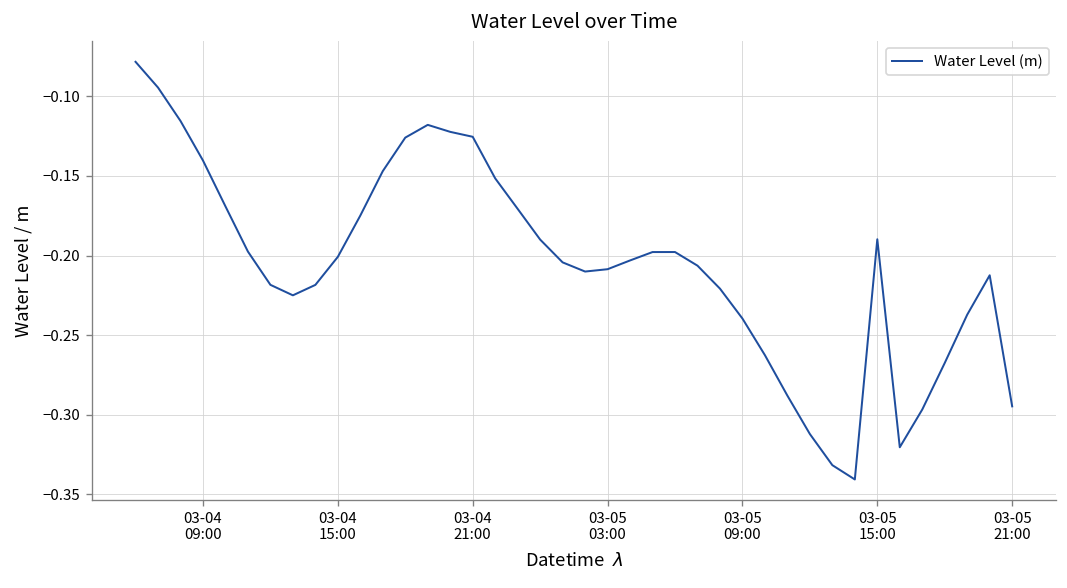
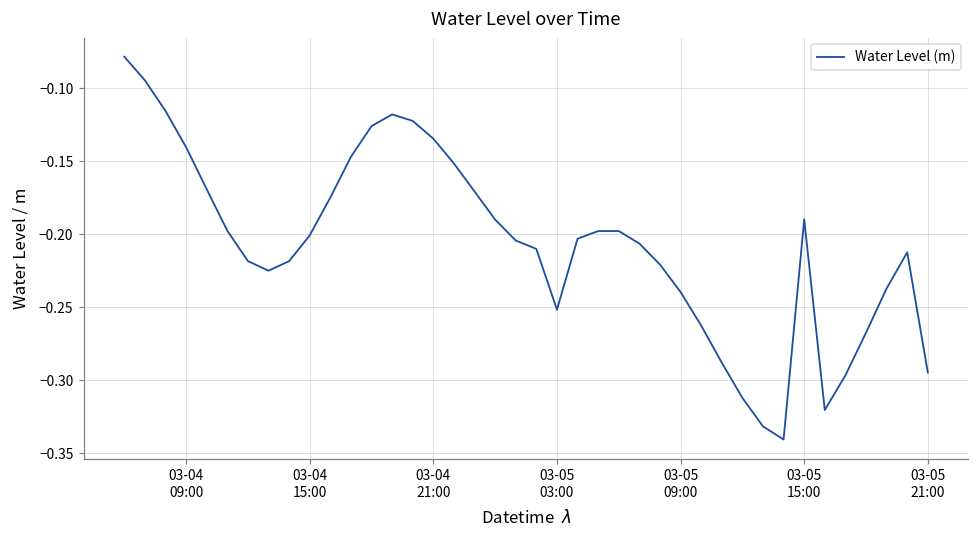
  {
    "03-04 09:00": -0.140,
    "03-04 15:00": -0.201,
-   "03-04 21:00": -0.125,
-   "03-05 03:00": -0.209,
+   "03-04 21:00": -0.135,
+   "03-05 03:00": -0.252,
    "03-05 09:00": -0.240,
    "03-05 15:00": -0.190,
    "03-05 21:00": -0.295
  }
